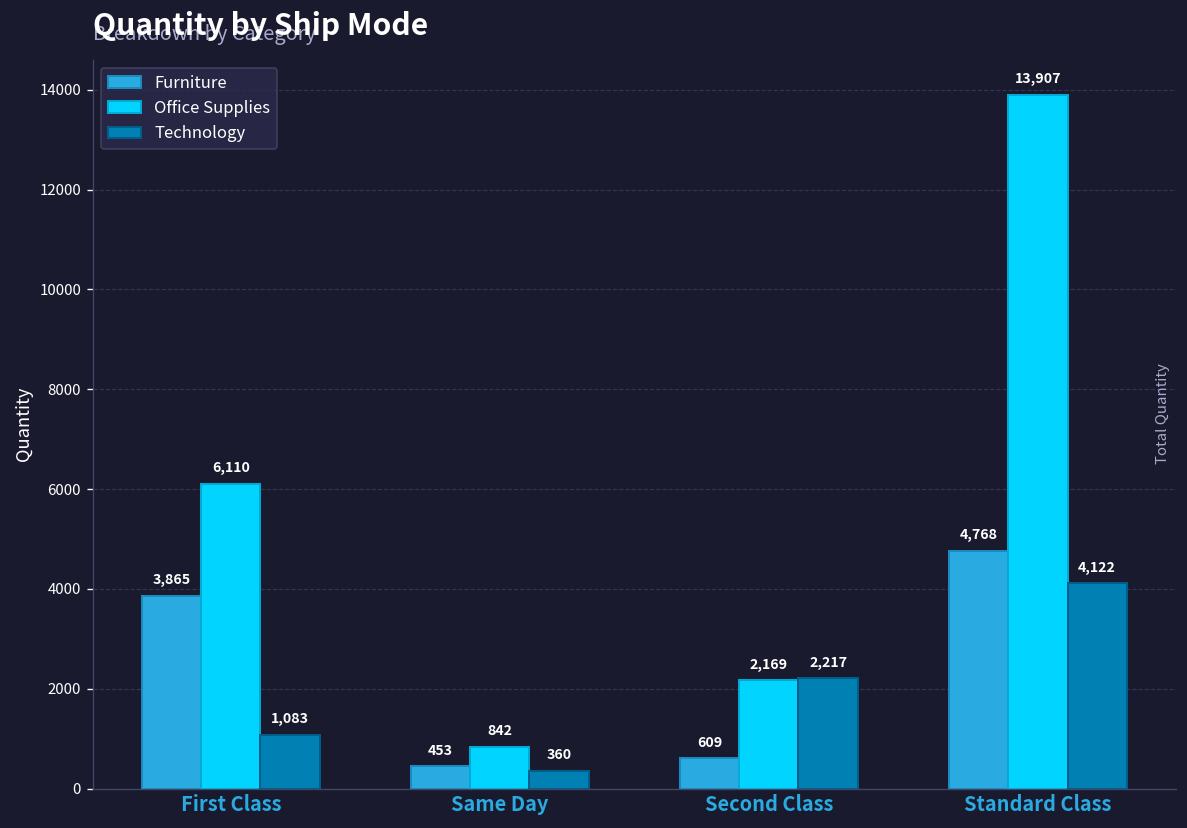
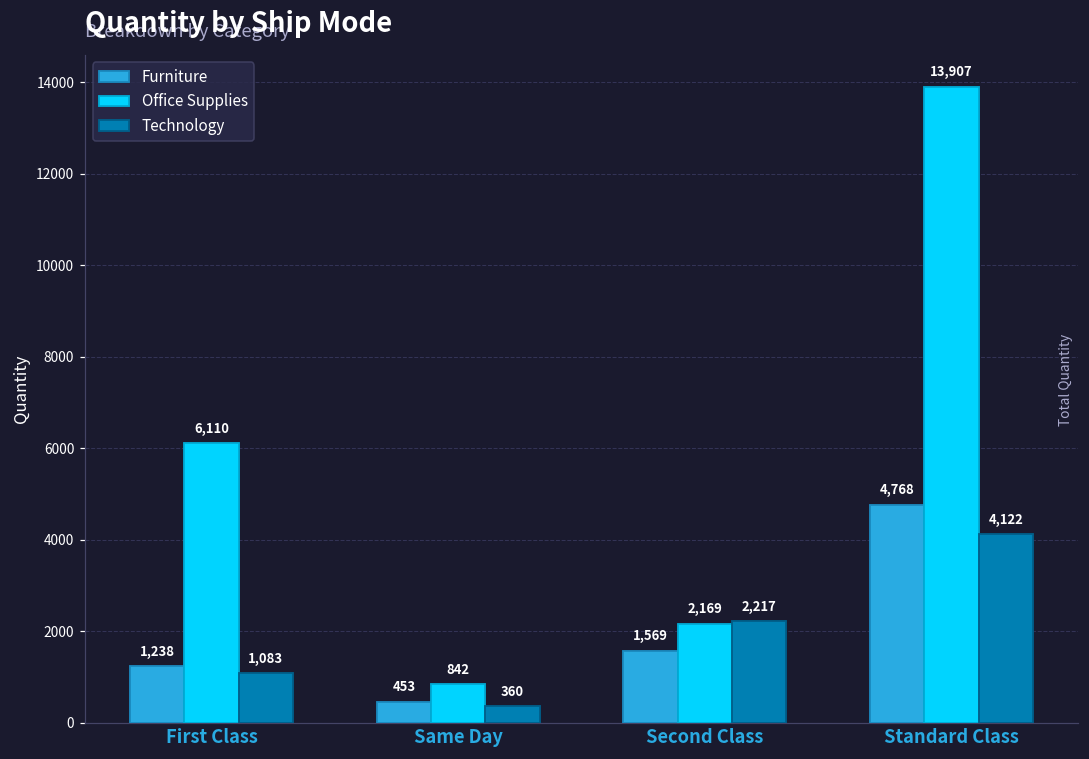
  {
    "Furniture": {
-     "First Class": "3,865",
+     "First Class": "1,238",
      "Same Day": "453",
-     "Second Class": "609",
+     "Second Class": "1,569",
      "Standard Class": "4,768"
    },
    "Office Supplies": {
      "First Class": "6,110",
      "Same Day": "842",
      "Second Class": "2,169",
      "Standard Class": "13,907"
    },
    "Technology": {
      "First Class": "1,083",
      "Same Day": "360",
      "Second Class": "2,217",
      "Standard Class": "4,122"
    }
  }
